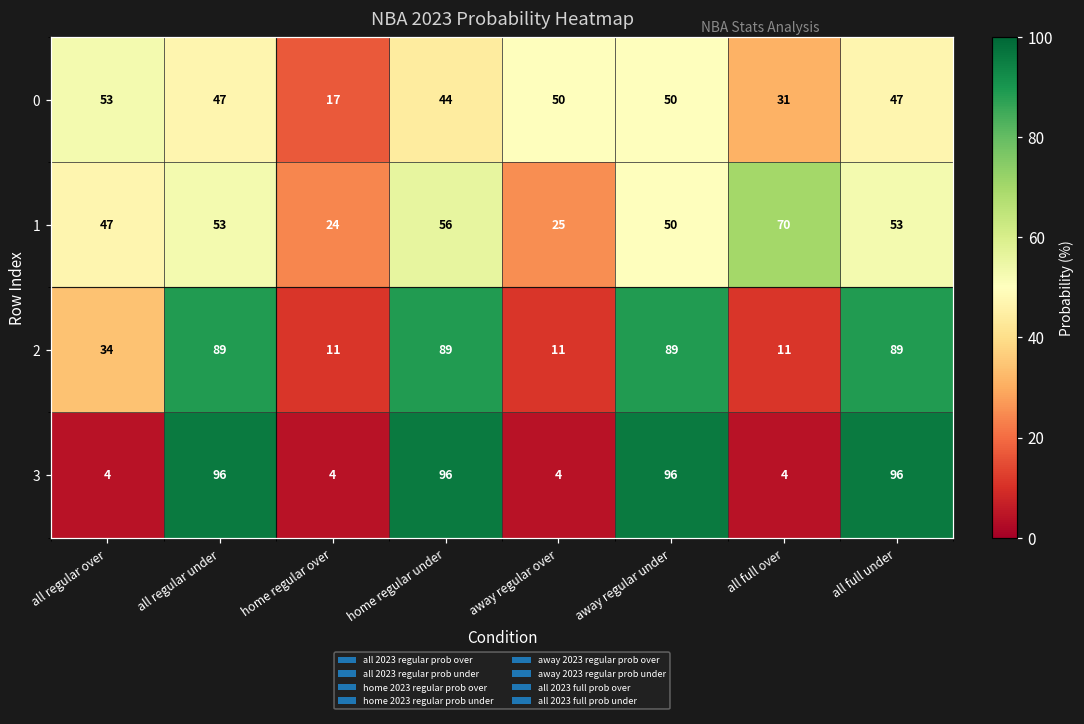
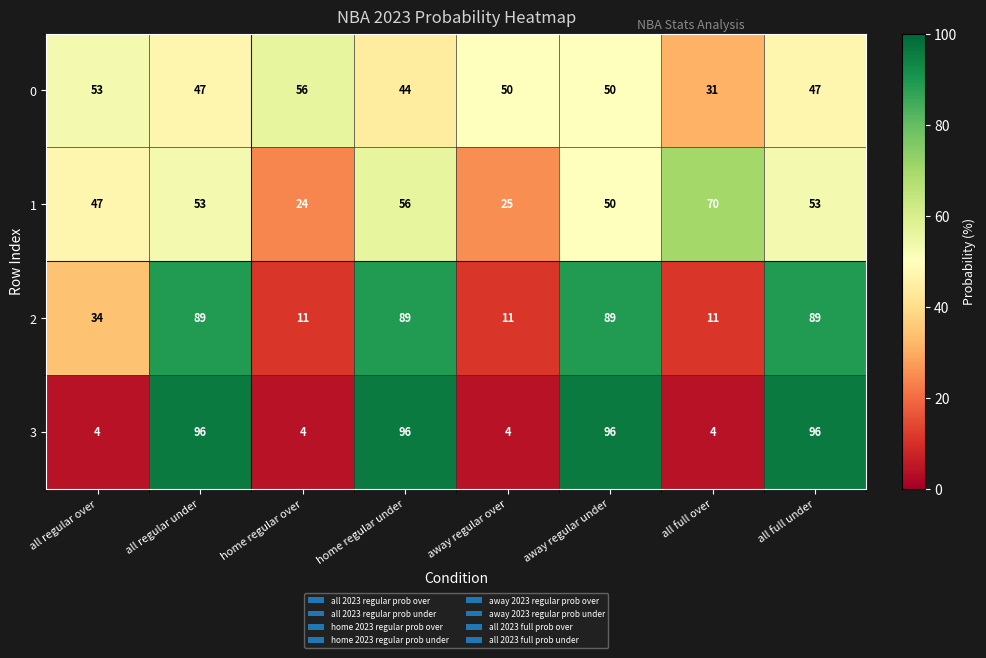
  {
    "0": {
      "all regular over": 53,
      "all regular under": 47,
-     "home regular over": 17,
+     "home regular over": 56,
      "home regular under": 44,
      "away regular over": 50,
      "away regular under": 50,
      "all full over": 31,
      "all full under": 47
    },
    "1": {
      "all regular over": 47,
      "all regular under": 53,
      "home regular over": 24,
      "home regular under": 56,
      "away regular over": 25,
      "away regular under": 50,
      "all full over": 70,
      "all full under": 53
    },
    "2": {
      "all regular over": 34,
      "all regular under": 89,
      "home regular over": 11,
      "home regular under": 89,
      "away regular over": 11,
      "away regular under": 89,
      "all full over": 11,
      "all full under": 89
    },
    "3": {
      "all regular over": 4,
      "all regular under": 96,
      "home regular over": 4,
      "home regular under": 96,
      "away regular over": 4,
      "away regular under": 96,
      "all full over": 4,
      "all full under": 96
    }
  }
